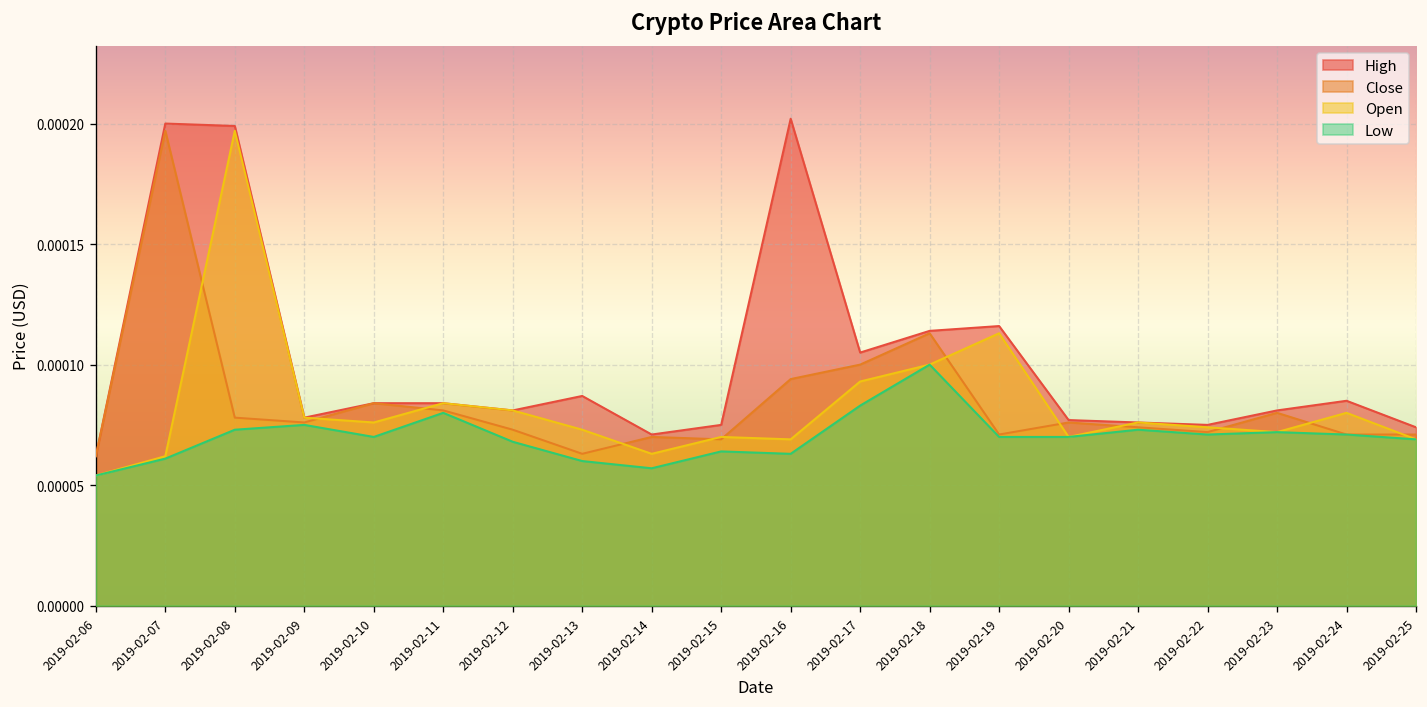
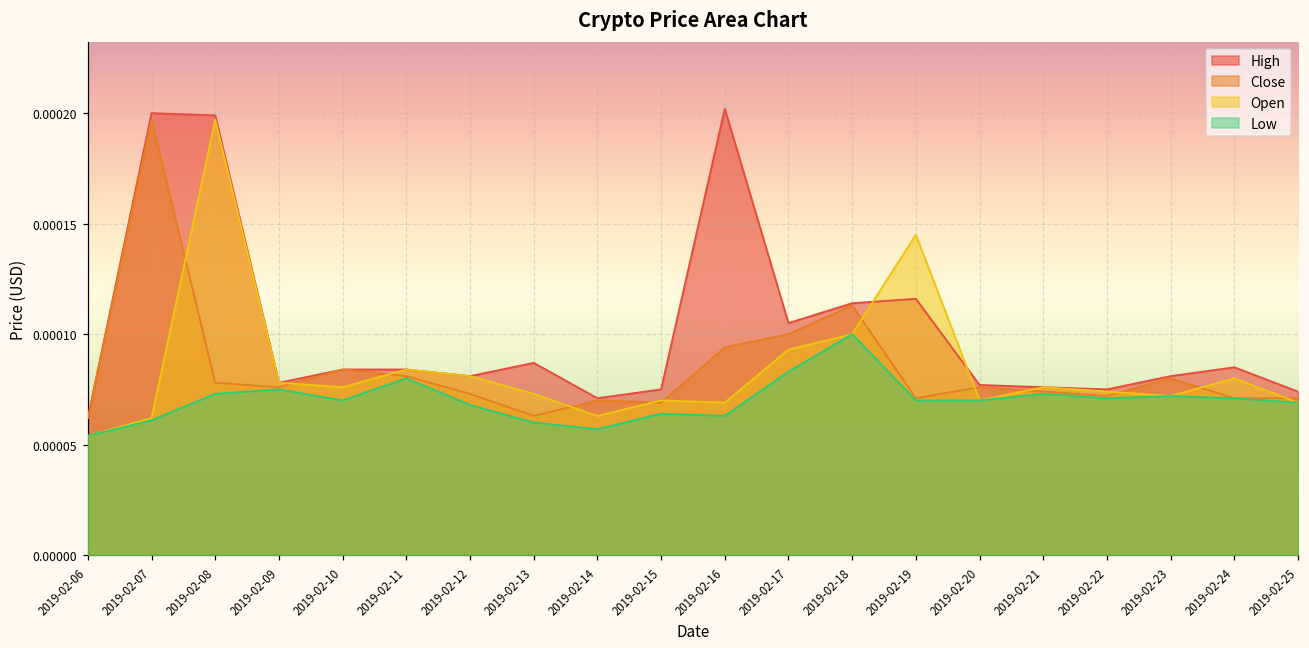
  {
    "Open": {
      "2019-02-08": 0.000197,
      "2019-02-10": 0.000076,
      "2019-02-13": 0.000073,
      "2019-02-14": 0.000063,
      "2019-02-16": 0.000069,
      "2019-02-17": 0.000093,
-     "2019-02-19": 0.000113,
+     "2019-02-19": 0.000145,
      "2019-02-24": 0.000080
    },
    "Low": {
      "2019-02-08": 0.000073,
      "2019-02-10": 0.000070,
      "2019-02-12": 0.000068,
      "2019-02-13": 0.000060,
      "2019-02-14": 0.000057,
      "2019-02-15": 0.000064,
      "2019-02-16": 0.000063,
      "2019-02-17": 0.000083
    }
  }
